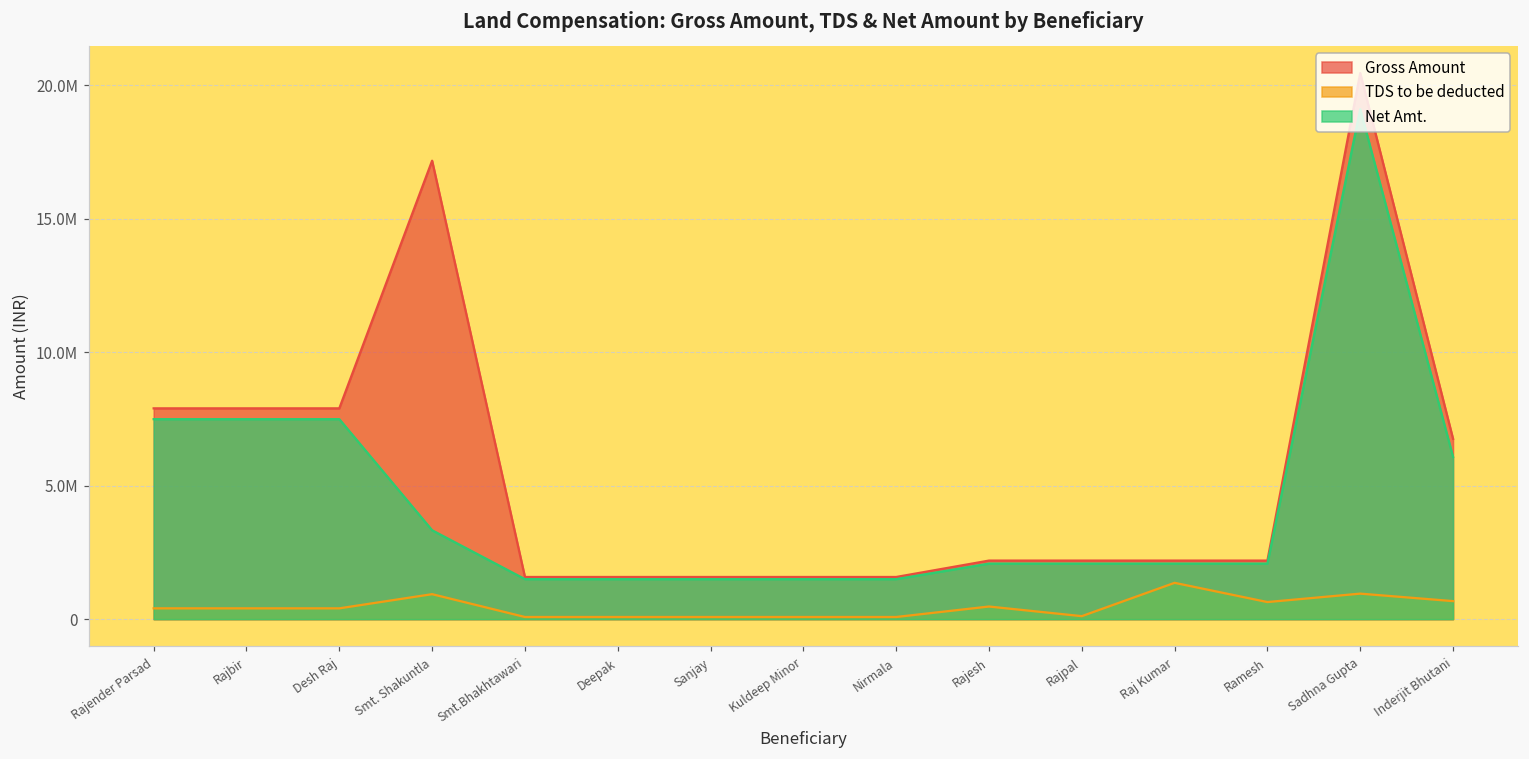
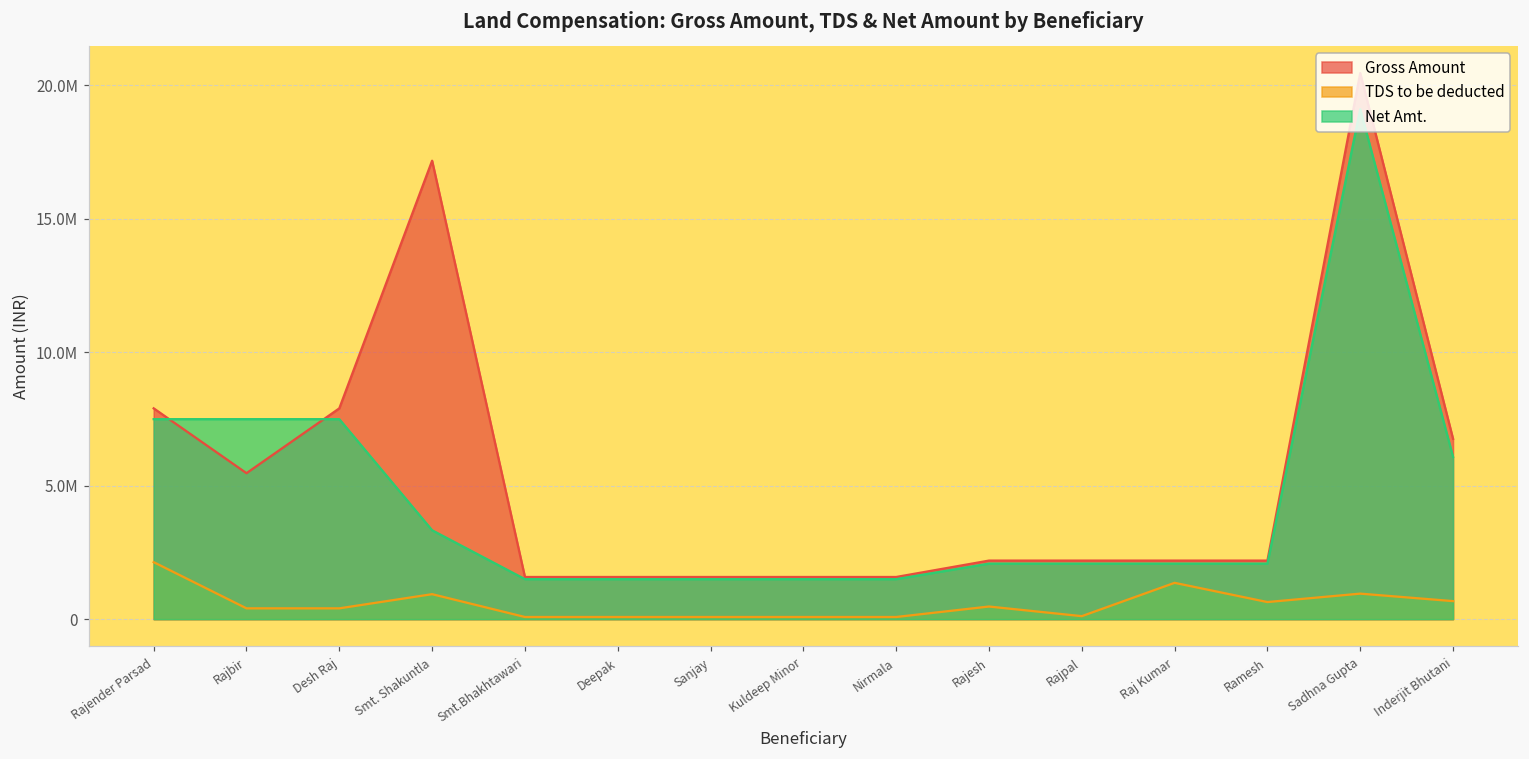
  {
    "Gross Amount": {
      "Rajender Parsad": 7900000,
-     "Rajbir": 7900000,
+     "Rajbir": 5500000,
      "Desh Raj": 7900000,
      "Smt. Shakuntla": 17200000,
      "Rajesh": 2200000,
      "Rajpal": 2200000,
      "Raj Kumar": 2200000,
      "Ramesh": 2200000,
      "Inderjit Bhutani": 6800000
    },
    "TDS to be deducted": {
-     "Rajender Parsad": 400000,
+     "Rajender Parsad": 2100000,
      "Rajbir": 400000,
      "Desh Raj": 400000,
      "Smt. Shakuntla": 900000,
      "Smt.Bhakhtawari": 100000,
      "Deepak": 100000,
      "Sanjay": 100000,
      "Kuldeep Minor": 100000,
      "Nirmala": 100000,
      "Rajesh": 500000,
      "Rajpal": 100000,
      "Raj Kumar": 1400000,
      "Ramesh": 600000,
      "Sadhna Gupta": 1000000,
      "Inderjit Bhutani": 700000
    },
    "Net Amt.": {
      "Rajender Parsad": 7500000,
      "Rajbir": 7500000,
      "Desh Raj": 7500000,
      "Smt. Shakuntla": 3300000,
      "Rajesh": 2100000,
      "Rajpal": 2100000,
      "Raj Kumar": 2100000,
      "Ramesh": 2100000,
      "Inderjit Bhutani": 6100000
    }
  }
